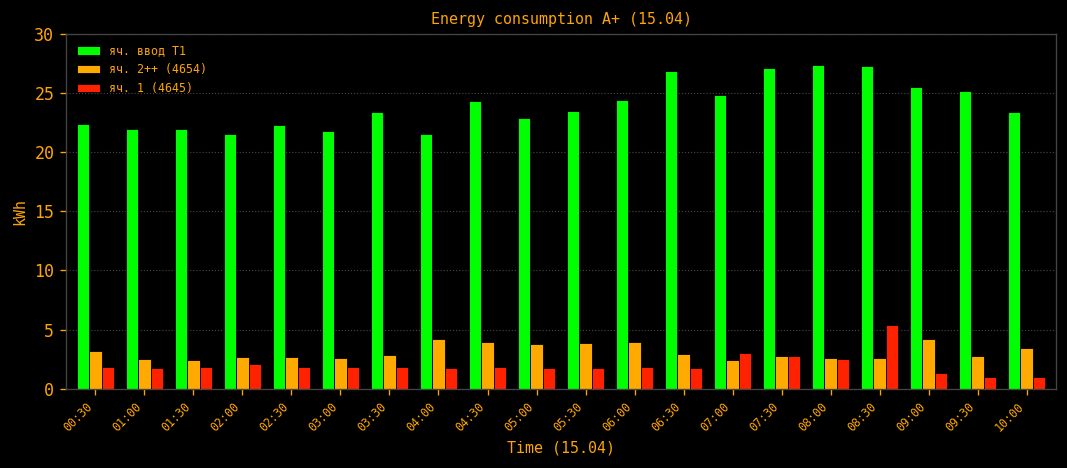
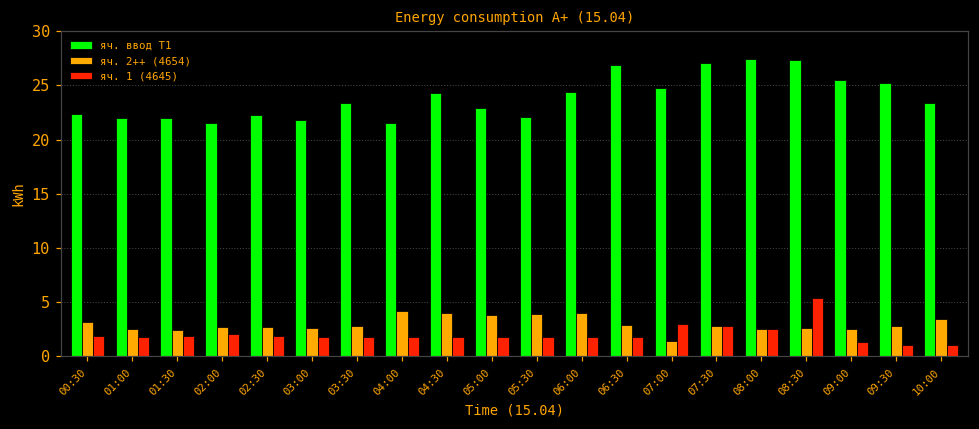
  {
    "яч. ввод Т1": {
      "00:30": 22,
      "01:00": 22,
      "01:30": 22,
      "02:00": 22,
      "02:30": 22,
      "03:00": 22,
      "03:30": 23,
      "04:00": 22,
      "04:30": 24,
      "05:00": 23,
-     "05:30": 24,
+     "05:30": 22,
      "06:00": 24,
      "06:30": 27,
      "07:00": 25,
      "07:30": 27,
      "08:00": 27,
      "08:30": 27,
      "09:00": 26,
      "09:30": 25,
      "10:00": 23
    },
    "яч. 2++ (4654)": {
      "00:30": 3,
      "01:00": 2,
      "01:30": 2,
      "02:00": 3,
      "02:30": 3,
      "03:00": 3,
      "03:30": 3,
      "04:00": 4,
      "04:30": 4,
      "05:00": 4,
      "05:30": 4,
      "06:00": 4,
      "06:30": 3,
-     "07:00": 2,
+     "07:00": 1,
      "07:30": 3,
      "08:00": 3,
      "08:30": 3,
-     "09:00": 4,
+     "09:00": 3,
      "09:30": 3,
      "10:00": 3
    },
    "яч. 1 (4645)": {
      "00:30": 2,
      "01:00": 2,
      "01:30": 2,
      "02:00": 2,
      "02:30": 2,
      "03:00": 2,
      "03:30": 2,
      "04:00": 2,
      "04:30": 2,
      "05:00": 2,
      "05:30": 2,
      "06:00": 2,
      "06:30": 2,
      "07:00": 3,
      "07:30": 3,
      "08:00": 3,
      "08:30": 5,
      "09:00": 1,
      "09:30": 1,
      "10:00": 1
    }
  }
